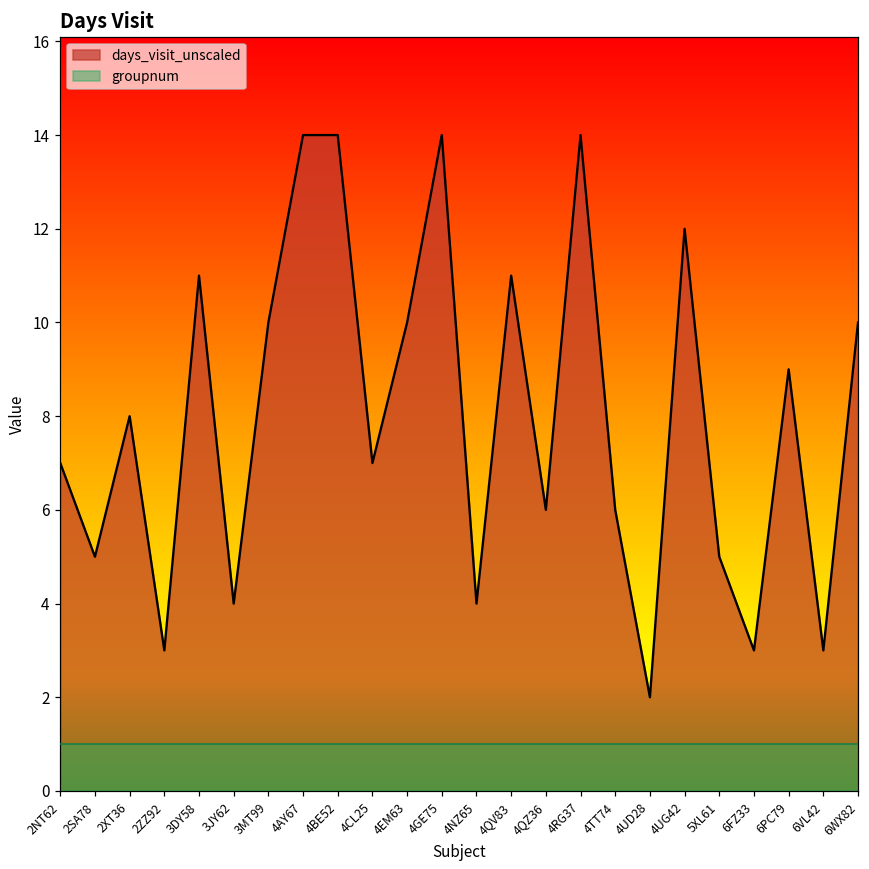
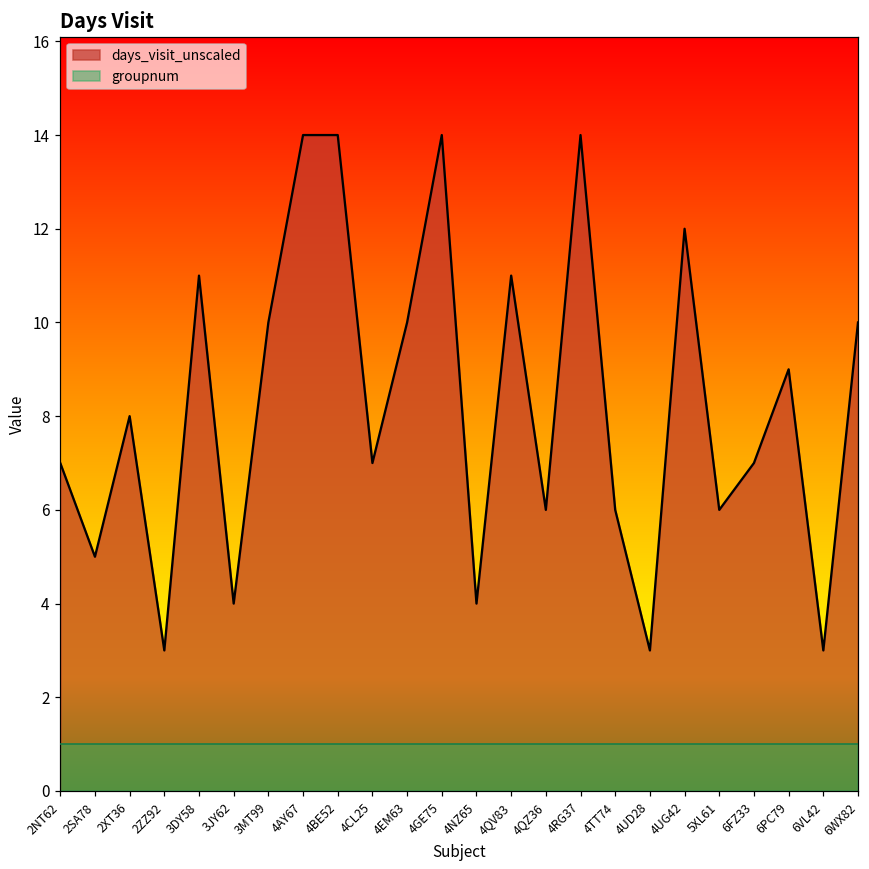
  {
    "days_visit_unscaled": {
      "2NT62": 7,
      "2SA78": 5,
      "2XT36": 8,
      "2ZZ92": 3,
      "3DY58": 11,
      "3JY62": 4,
      "3MT99": 10,
      "4AY67": 14,
      "4BE52": 14,
      "4CL25": 7,
      "4EM63": 10,
      "4GE75": 14,
      "4NZ65": 4,
      "4QV83": 11,
      "4QZ36": 6,
      "4RG37": 14,
      "4TT74": 6,
-     "4UD28": 2,
+     "4UD28": 3,
      "4UG42": 12,
-     "5XL61": 5,
-     "6FZ33": 3,
+     "5XL61": 6,
+     "6FZ33": 7,
      "6PC79": 9,
      "6VL42": 3,
      "6WX82": 10
    },
    "groupnum": {
      "2NT62": 1,
      "2SA78": 1,
      "2XT36": 1,
      "2ZZ92": 1,
      "3DY58": 1,
      "3JY62": 1,
      "3MT99": 1,
      "4AY67": 1,
      "4BE52": 1,
      "4CL25": 1,
      "4EM63": 1,
      "4GE75": 1,
      "4NZ65": 1,
      "4QV83": 1,
      "4QZ36": 1,
      "4RG37": 1,
      "4TT74": 1,
      "4UD28": 1,
      "4UG42": 1,
      "5XL61": 1,
      "6FZ33": 1,
      "6PC79": 1,
      "6VL42": 1,
      "6WX82": 1
    }
  }
